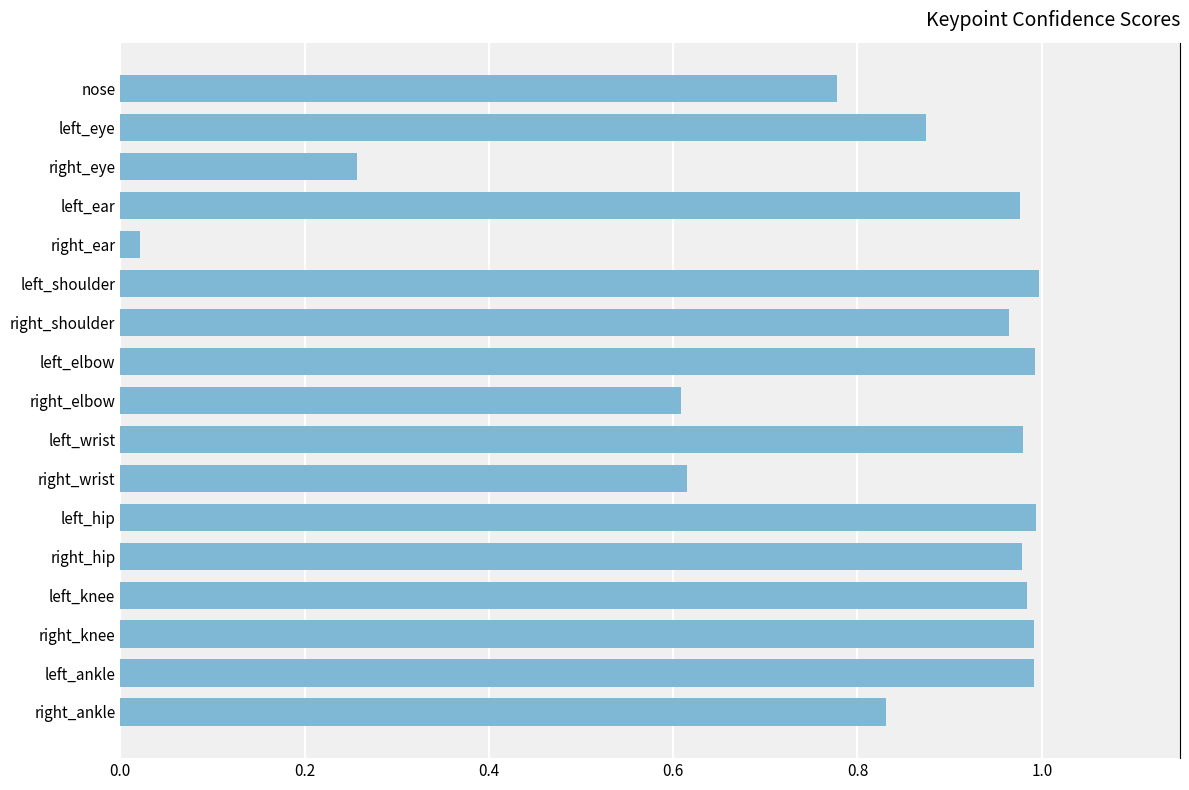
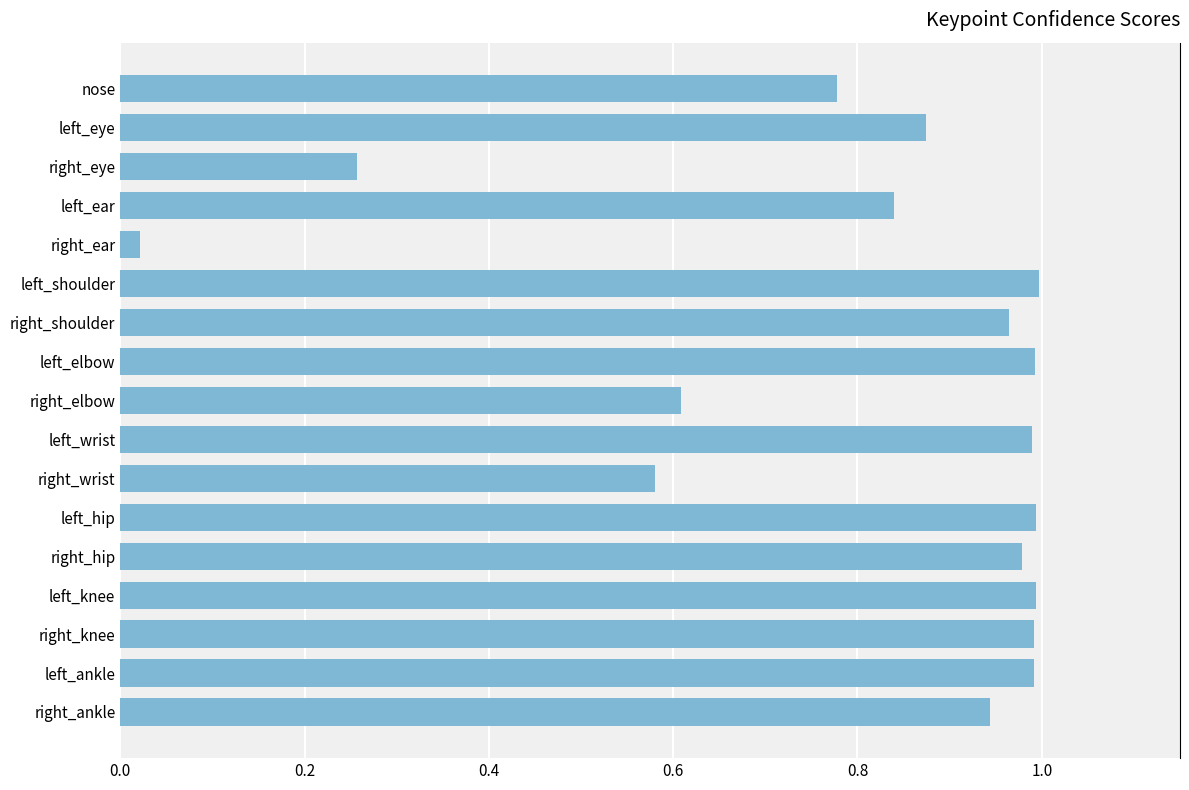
  {
    "nose": 0.78,
    "left_eye": 0.87,
    "right_eye": 0.26,
-   "left_ear": 0.98,
+   "left_ear": 0.84,
    "right_ear": 0.02,
    "left_shoulder": 1.00,
    "right_shoulder": 0.96,
    "left_elbow": 0.99,
    "right_elbow": 0.61,
-   "left_wrist": 0.98,
-   "right_wrist": 0.62,
+   "left_wrist": 0.99,
+   "right_wrist": 0.58,
    "left_hip": 0.99,
    "right_hip": 0.98,
-   "left_knee": 0.98,
+   "left_knee": 0.99,
    "right_knee": 0.99,
    "left_ankle": 0.99,
-   "right_ankle": 0.83
+   "right_ankle": 0.94
  }
